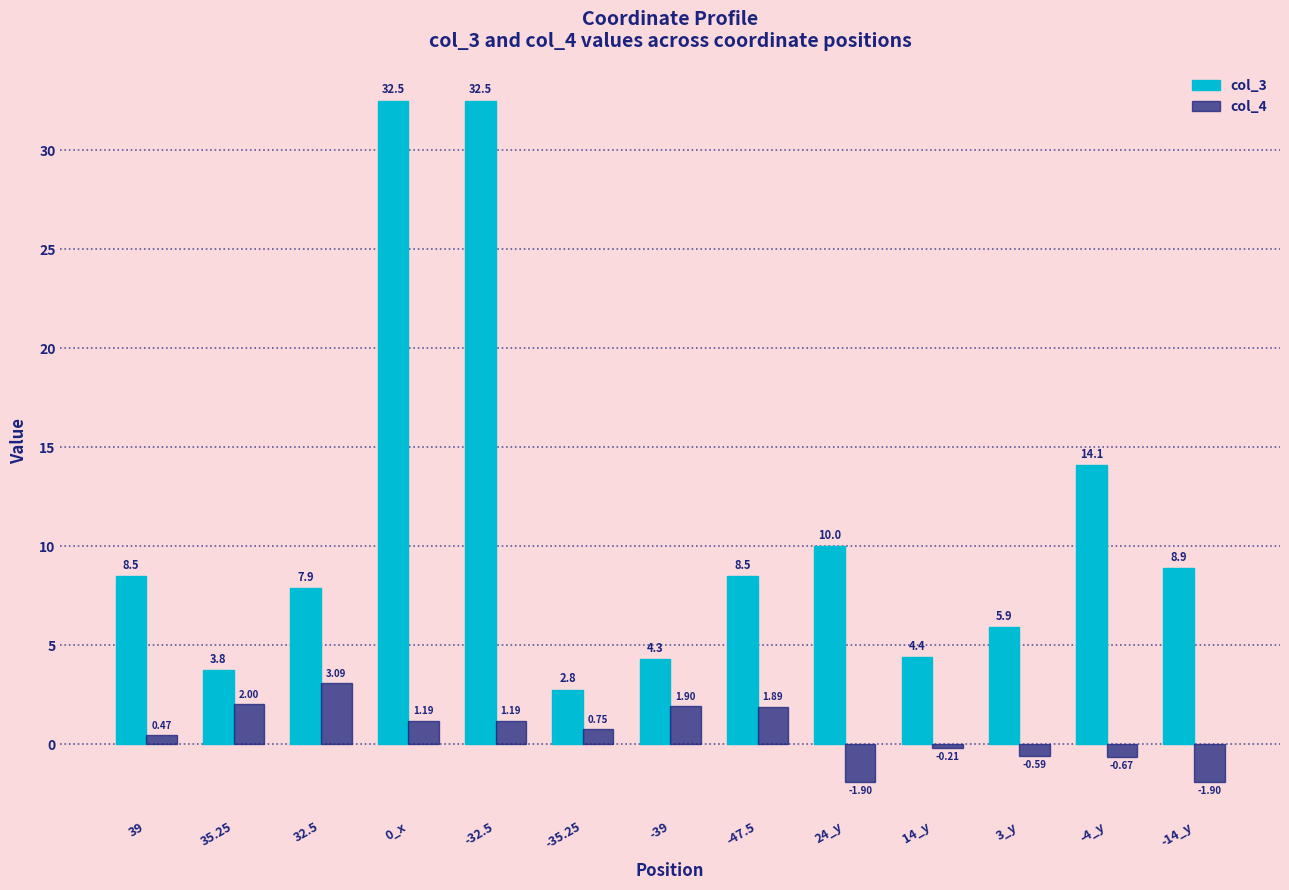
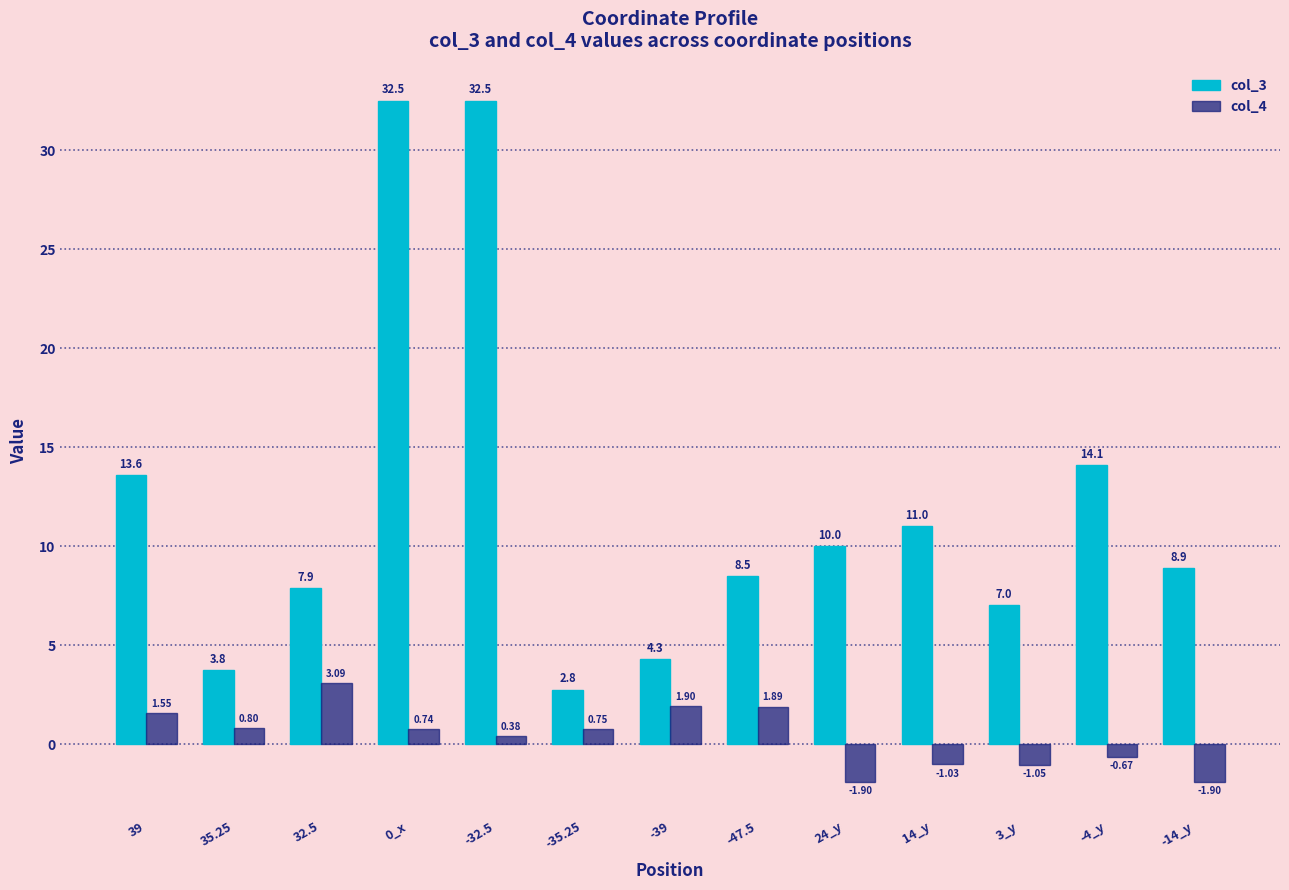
  {
    "col_3": {
-     "39": 8.5,
+     "39": 13.6,
      "35.25": 3.8,
      "32.5": 7.9,
      "0_x": 32.5,
      "-32.5": 32.5,
      "-35.25": 2.8,
      "-39": 4.3,
      "-47.5": 8.5,
      "24_y": 10.0,
-     "14_y": 4.4,
-     "3_y": 5.9,
+     "14_y": 11.0,
+     "3_y": 7.0,
      "-4_y": 14.1,
      "-14_y": 8.9
    },
    "col_4": {
-     "39": 0.47,
-     "35.25": 2.00,
+     "39": 1.55,
+     "35.25": 0.80,
      "32.5": 3.09,
-     "0_x": 1.19,
-     "-32.5": 1.19,
+     "0_x": 0.74,
+     "-32.5": 0.38,
      "-35.25": 0.75,
      "-39": 1.90,
      "-47.5": 1.89,
      "24_y": -1.90,
-     "14_y": -0.21,
-     "3_y": -0.59,
+     "14_y": -1.03,
+     "3_y": -1.05,
      "-4_y": -0.67,
      "-14_y": -1.90
    }
  }
